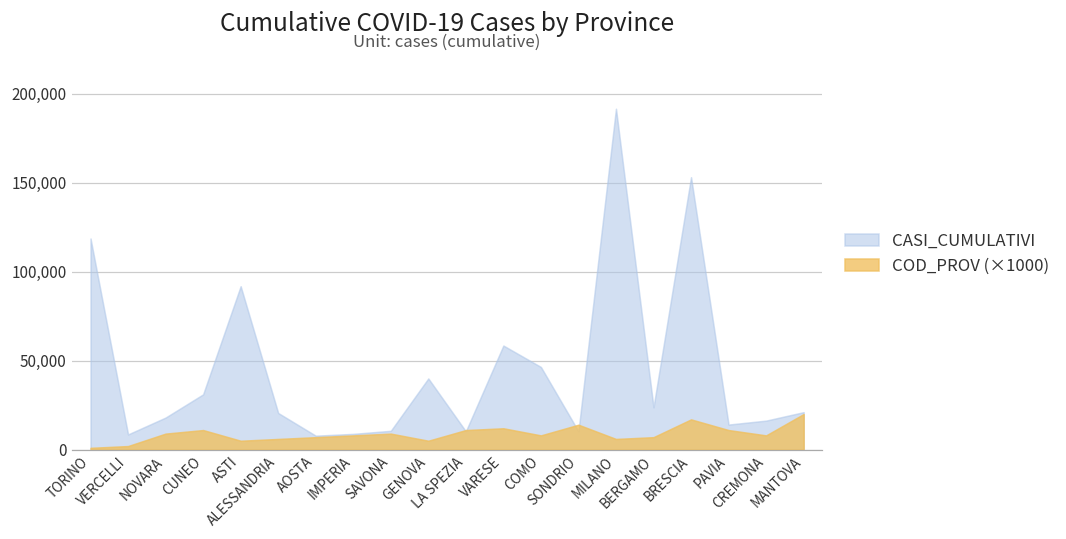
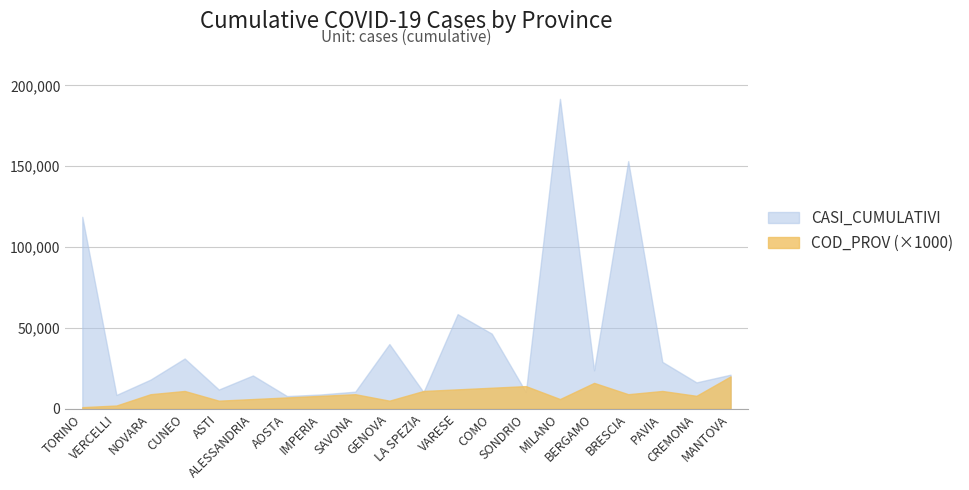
  {
    "CASI_CUMULATIVI": {
      "TORINO": "119,000",
      "VERCELLI": "9,000",
      "NOVARA": "18,000",
      "CUNEO": "31,000",
-     "ASTI": "92,000",
+     "ASTI": "12,000",
      "ALESSANDRIA": "21,000",
      "GENOVA": "40,000",
      "VARESE": "59,000",
      "COMO": "46,000",
      "SONDRIO": "10,000",
      "MILANO": "192,000",
      "BERGAMO": "24,000",
      "BRESCIA": "153,000",
-     "PAVIA": "14,000",
+     "PAVIA": "29,000",
      "CREMONA": "16,000"
    },
    "COD_PROV (×1000)": {
      "VERCELLI": "2,000",
      "NOVARA": "9,000",
      "CUNEO": "11,000",
      "ASTI": "5,000",
      "ALESSANDRIA": "6,000",
      "GENOVA": "5,000",
      "VARESE": "12,000",
-     "COMO": "8,000",
+     "COMO": "13,000",
      "SONDRIO": "14,000",
      "MILANO": "6,000",
-     "BERGAMO": "7,000",
-     "BRESCIA": "17,000",
+     "BERGAMO": "16,000",
+     "BRESCIA": "9,000",
      "PAVIA": "11,000",
      "CREMONA": "8,000"
    }
  }
